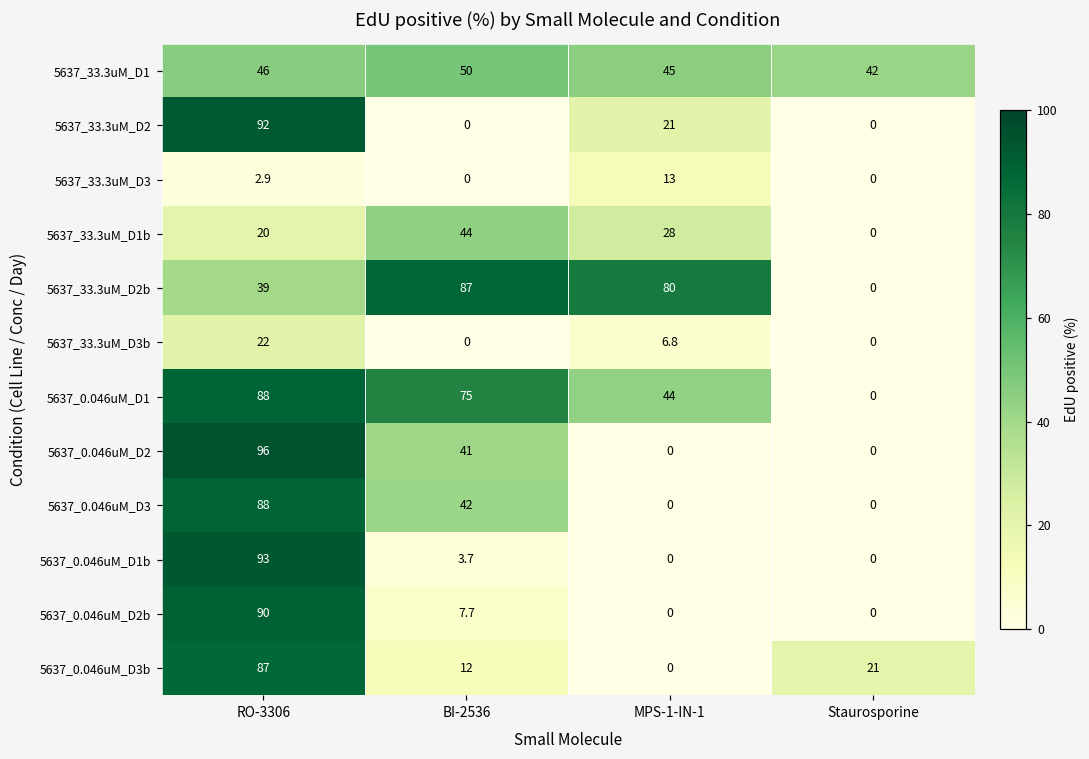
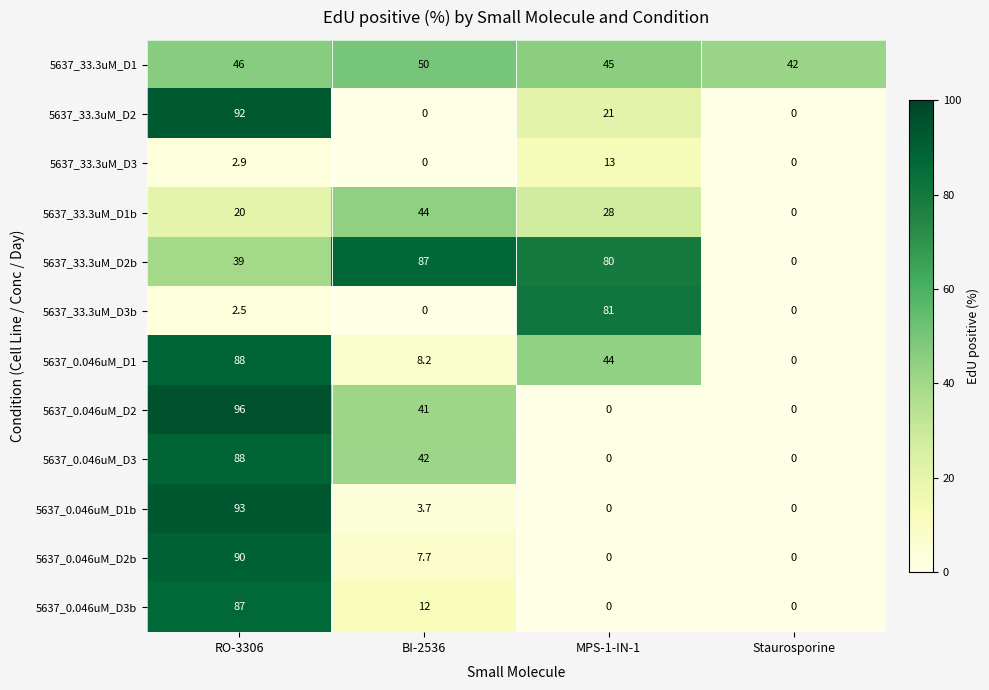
  {
    "5637_33.3uM_D1": {
      "RO-3306": 46,
      "BI-2536": 50,
      "MPS-1-IN-1": 45,
      "Staurosporine": 42
    },
    "5637_33.3uM_D2": {
      "RO-3306": 92,
      "BI-2536": 0,
      "MPS-1-IN-1": 21,
      "Staurosporine": 0
    },
    "5637_33.3uM_D3": {
      "RO-3306": 2.9,
      "BI-2536": 0,
      "MPS-1-IN-1": 13,
      "Staurosporine": 0
    },
    "5637_33.3uM_D1b": {
      "RO-3306": 20,
      "BI-2536": 44,
      "MPS-1-IN-1": 28,
      "Staurosporine": 0
    },
    "5637_33.3uM_D2b": {
      "RO-3306": 39,
      "BI-2536": 87,
      "MPS-1-IN-1": 80,
      "Staurosporine": 0
    },
    "5637_33.3uM_D3b": {
-     "RO-3306": 22,
+     "RO-3306": 2.5,
      "BI-2536": 0,
-     "MPS-1-IN-1": 6.8,
+     "MPS-1-IN-1": 81,
      "Staurosporine": 0
    },
    "5637_0.046uM_D1": {
      "RO-3306": 88,
-     "BI-2536": 75,
+     "BI-2536": 8.2,
      "MPS-1-IN-1": 44,
      "Staurosporine": 0
    },
    "5637_0.046uM_D2": {
      "RO-3306": 96,
      "BI-2536": 41,
      "MPS-1-IN-1": 0,
      "Staurosporine": 0
    },
    "5637_0.046uM_D3": {
      "RO-3306": 88,
      "BI-2536": 42,
      "MPS-1-IN-1": 0,
      "Staurosporine": 0
    },
    "5637_0.046uM_D1b": {
      "RO-3306": 93,
      "BI-2536": 3.7,
      "MPS-1-IN-1": 0,
      "Staurosporine": 0
    },
    "5637_0.046uM_D2b": {
      "RO-3306": 90,
      "BI-2536": 7.7,
      "MPS-1-IN-1": 0,
      "Staurosporine": 0
    },
    "5637_0.046uM_D3b": {
      "RO-3306": 87,
      "BI-2536": 12,
      "MPS-1-IN-1": 0,
-     "Staurosporine": 21
+     "Staurosporine": 0
    }
  }
